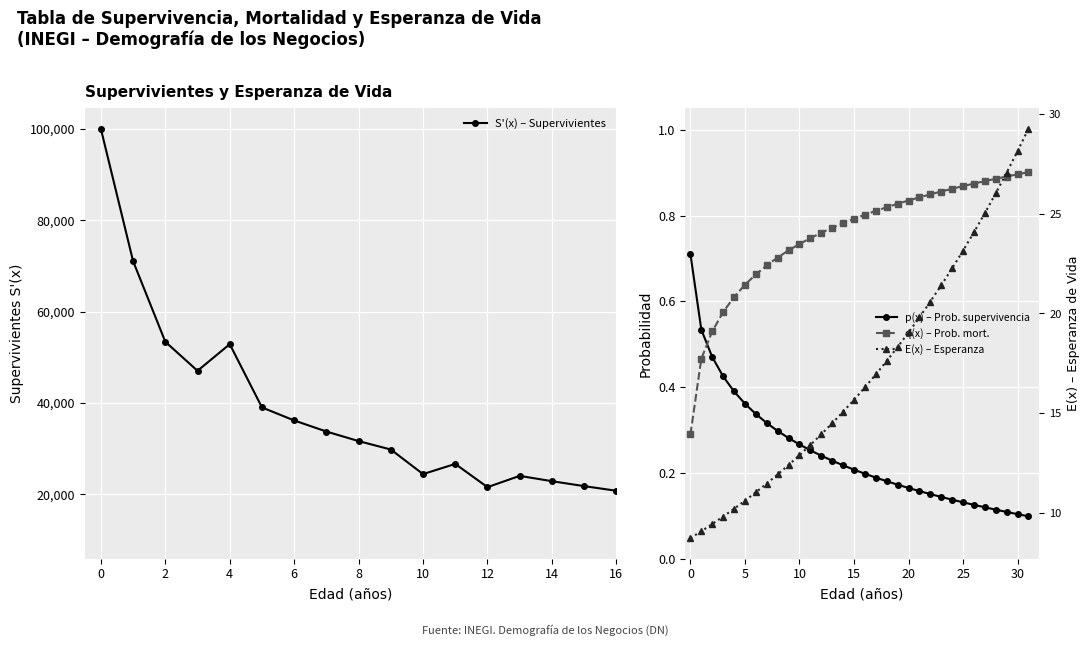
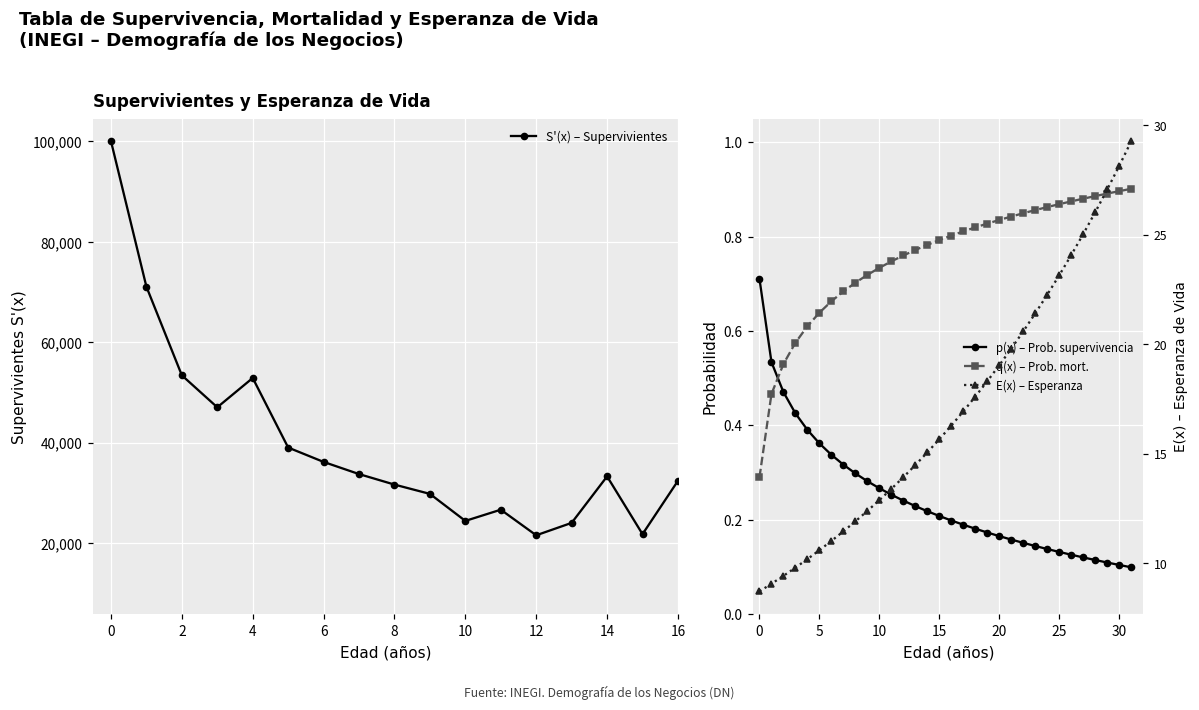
  {
    "Supervivientes y Esperanza de Vida": {
      "0": "100,000",
      "2": "53,000",
      "4": "53,000",
      "6": "36,000",
      "8": "32,000",
      "10": "24,000",
      "12": "22,000",
-     "14": "23,000",
-     "16": "21,000"
+     "14": "33,000",
+     "16": "32,000"
    }
  }
